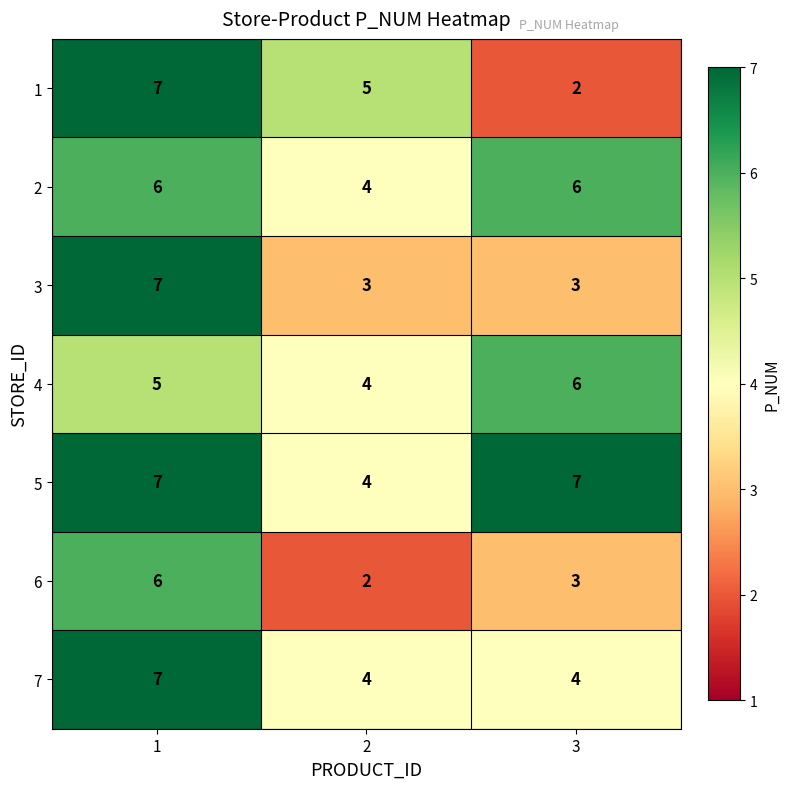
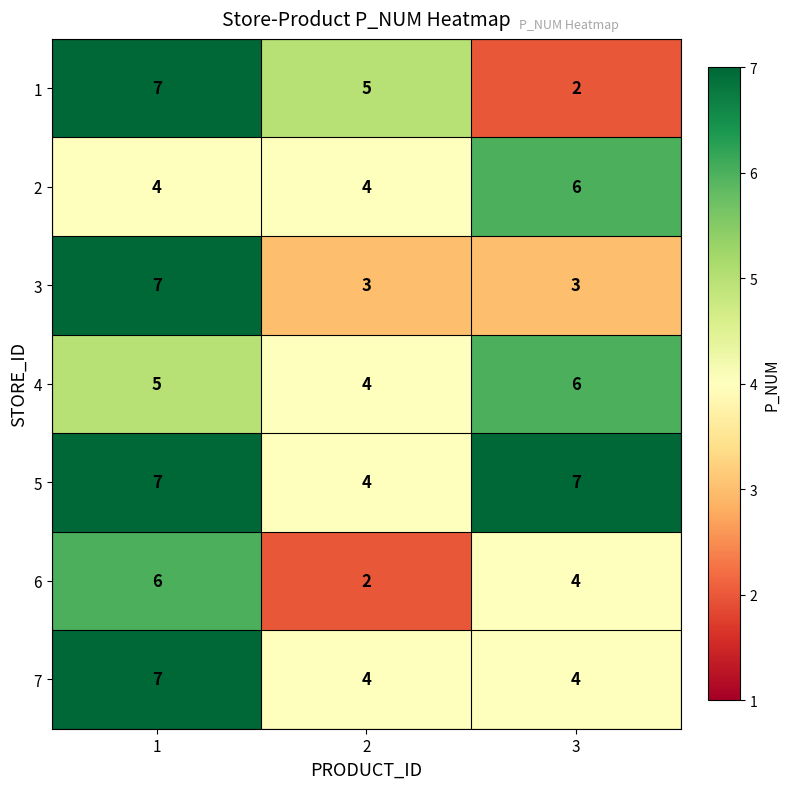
  {
    "1": {
      "1": 7,
      "2": 5,
      "3": 2
    },
    "2": {
-     "1": 6,
+     "1": 4,
      "2": 4,
      "3": 6
    },
    "3": {
      "1": 7,
      "2": 3,
      "3": 3
    },
    "4": {
      "1": 5,
      "2": 4,
      "3": 6
    },
    "5": {
      "1": 7,
      "2": 4,
      "3": 7
    },
    "6": {
      "1": 6,
      "2": 2,
-     "3": 3
+     "3": 4
    },
    "7": {
      "1": 7,
      "2": 4,
      "3": 4
    }
  }
